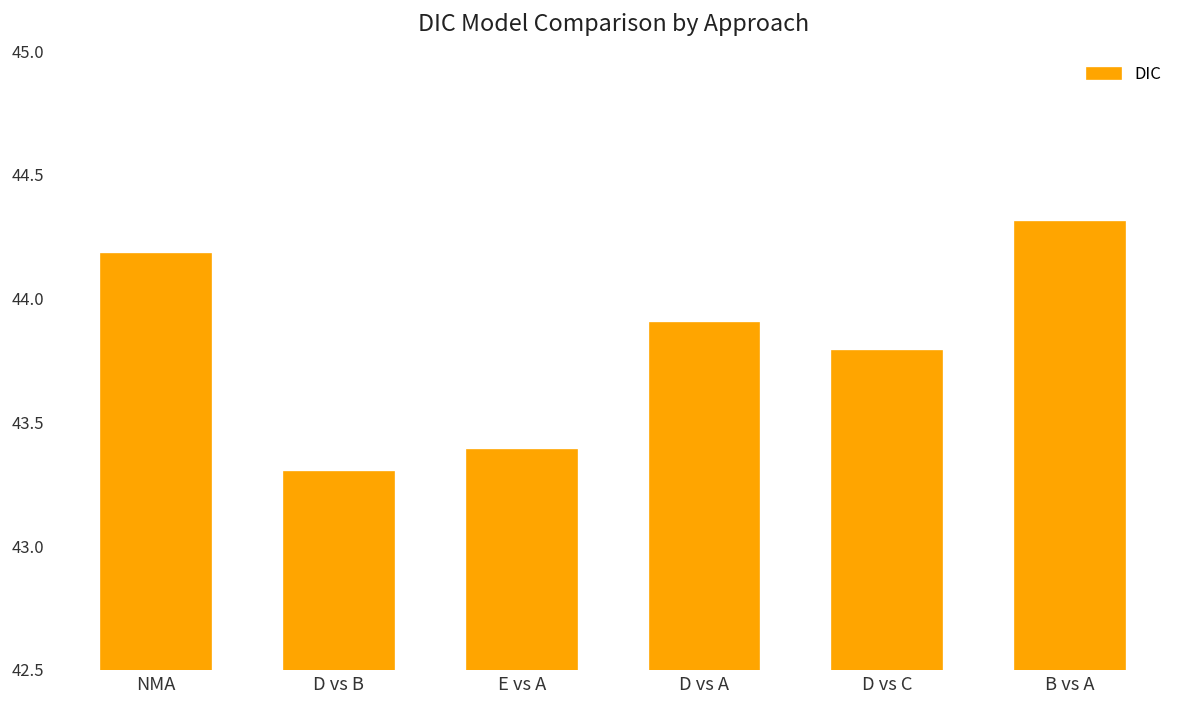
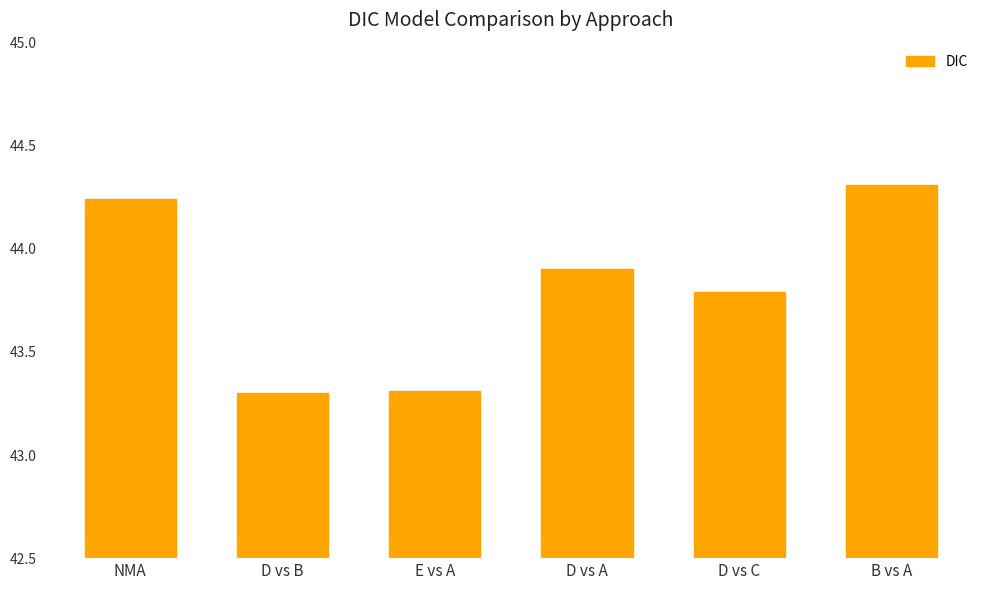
  {
-   "NMA": 44.18,
+   "NMA": 44.24,
    "D vs B": 43.30,
-   "E vs A": 43.39,
+   "E vs A": 43.31,
    "D vs A": 43.90,
    "D vs C": 43.79,
    "B vs A": 44.31
  }
